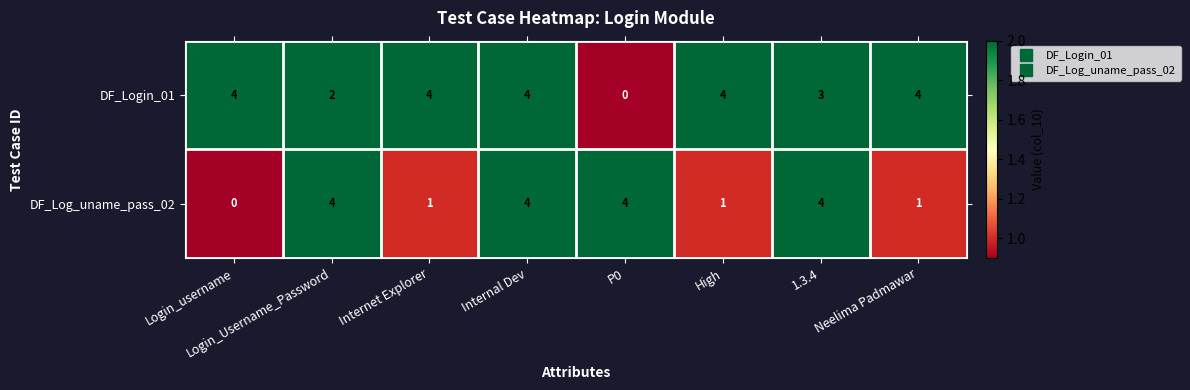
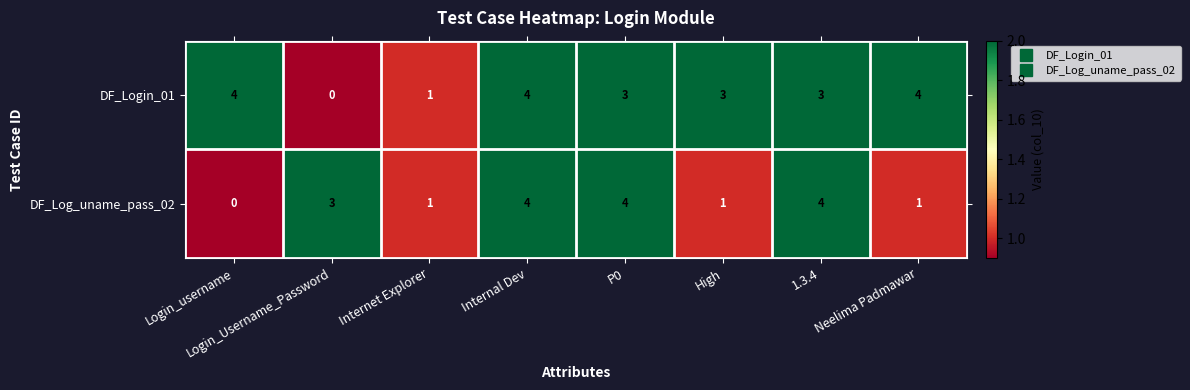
  {
    "DF_Login_01": {
      "Login_username": 4,
-     "Login_Username_Password": 2,
-     "Internet Explorer": 4,
+     "Login_Username_Password": 0,
+     "Internet Explorer": 1,
      "Internal Dev": 4,
-     "P0": 0,
-     "High": 4,
+     "P0": 3,
+     "High": 3,
      "1.3.4": 3,
      "Neelima Padmawar": 4
    },
    "DF_Log_uname_pass_02": {
      "Login_username": 0,
-     "Login_Username_Password": 4,
+     "Login_Username_Password": 3,
      "Internet Explorer": 1,
      "Internal Dev": 4,
      "P0": 4,
      "High": 1,
      "1.3.4": 4,
      "Neelima Padmawar": 1
    }
  }
